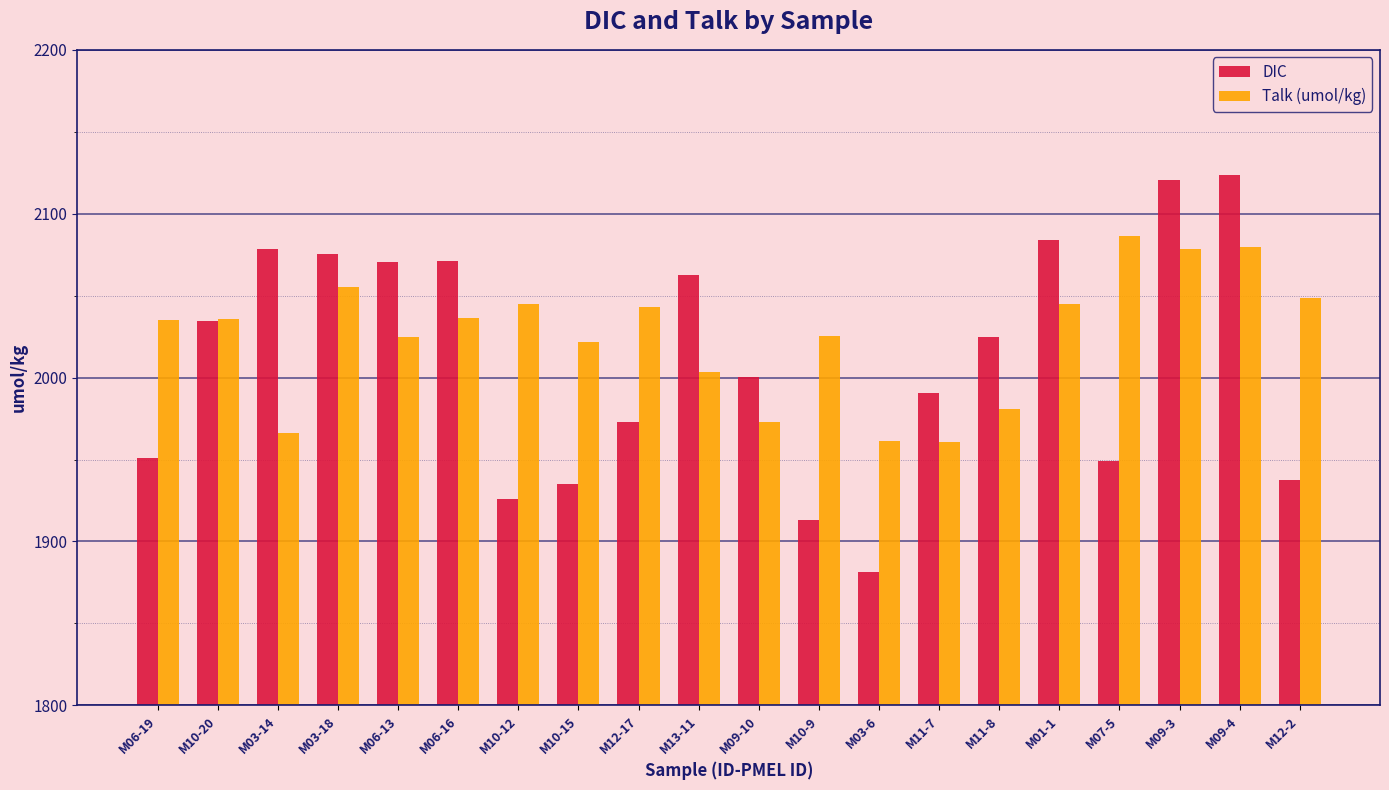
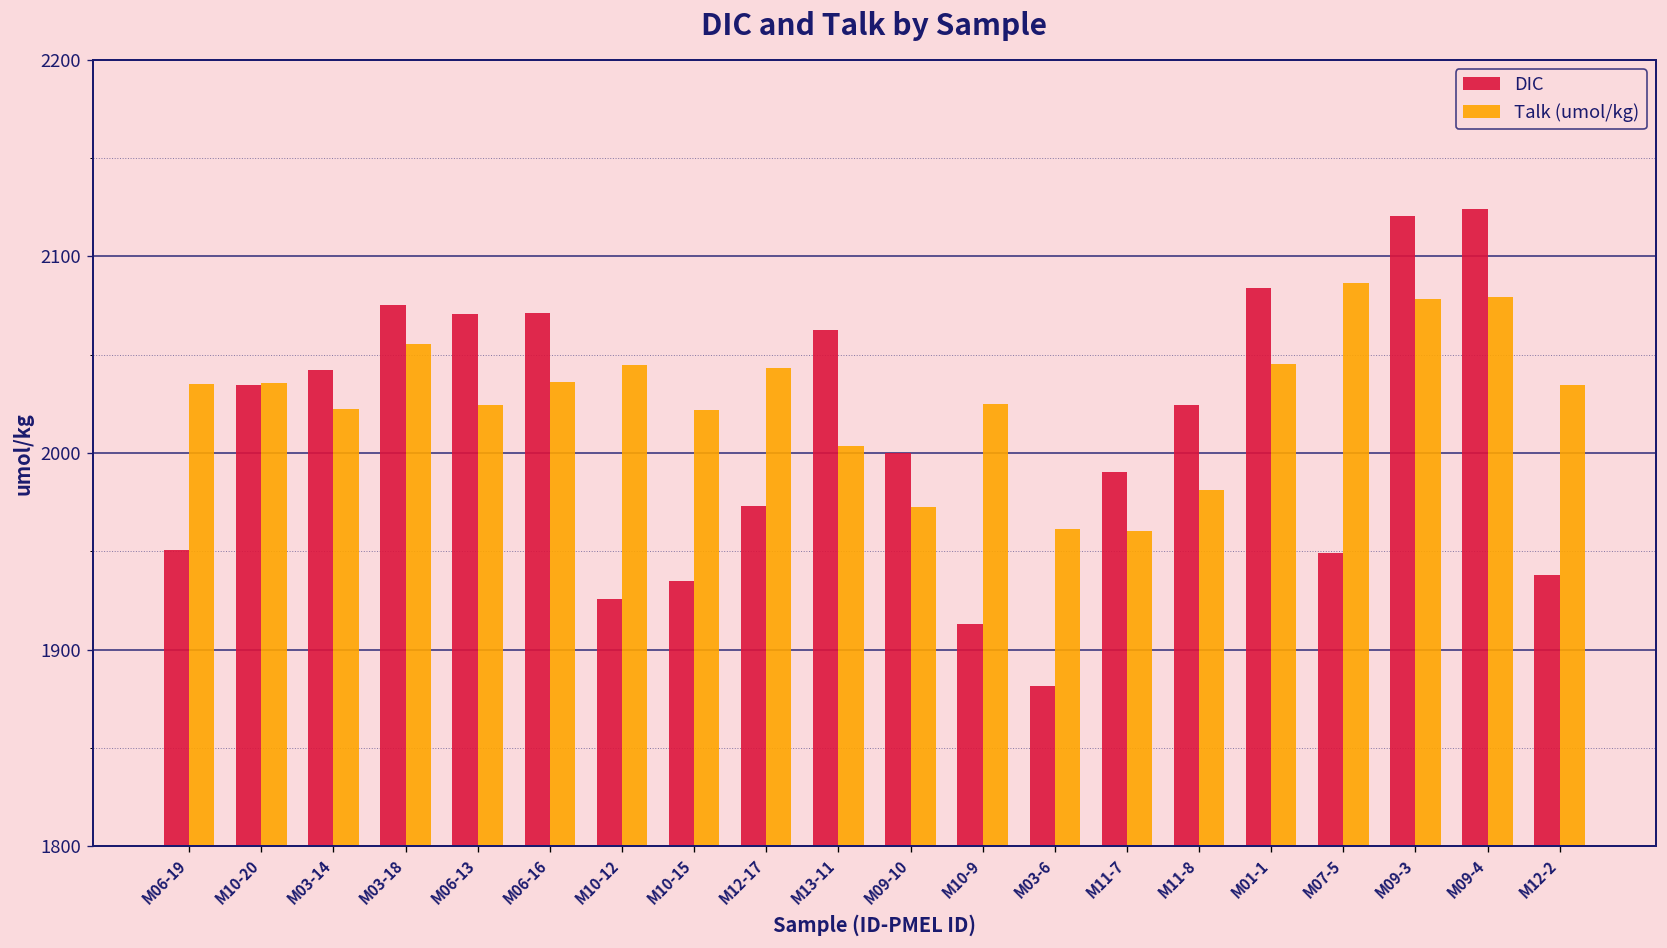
  {
    "DIC": {
      "M06-19": 1951,
      "M10-20": 2035,
-     "M03-14": 2079,
+     "M03-14": 2042,
      "M03-18": 2075,
      "M06-13": 2071,
      "M06-16": 2071,
      "M10-12": 1926,
      "M10-15": 1935,
      "M12-17": 1973,
      "M13-11": 2063,
      "M09-10": 2000,
      "M10-9": 1913,
      "M03-6": 1882,
      "M11-7": 1990,
      "M11-8": 2025,
      "M01-1": 2084,
      "M07-5": 1949,
      "M09-3": 2121,
      "M09-4": 2124,
      "M12-2": 1938
    },
    "Talk (umol/kg)": {
      "M06-19": 2035,
      "M10-20": 2036,
-     "M03-14": 1966,
+     "M03-14": 2023,
      "M03-18": 2055,
      "M06-13": 2025,
      "M06-16": 2036,
      "M10-12": 2045,
      "M10-15": 2022,
      "M12-17": 2043,
      "M13-11": 2004,
      "M09-10": 1973,
      "M10-9": 2025,
      "M03-6": 1961,
      "M11-7": 1961,
      "M11-8": 1981,
      "M01-1": 2045,
      "M07-5": 2086,
      "M09-3": 2079,
      "M09-4": 2079,
-     "M12-2": 2048
+     "M12-2": 2035
    }
  }
